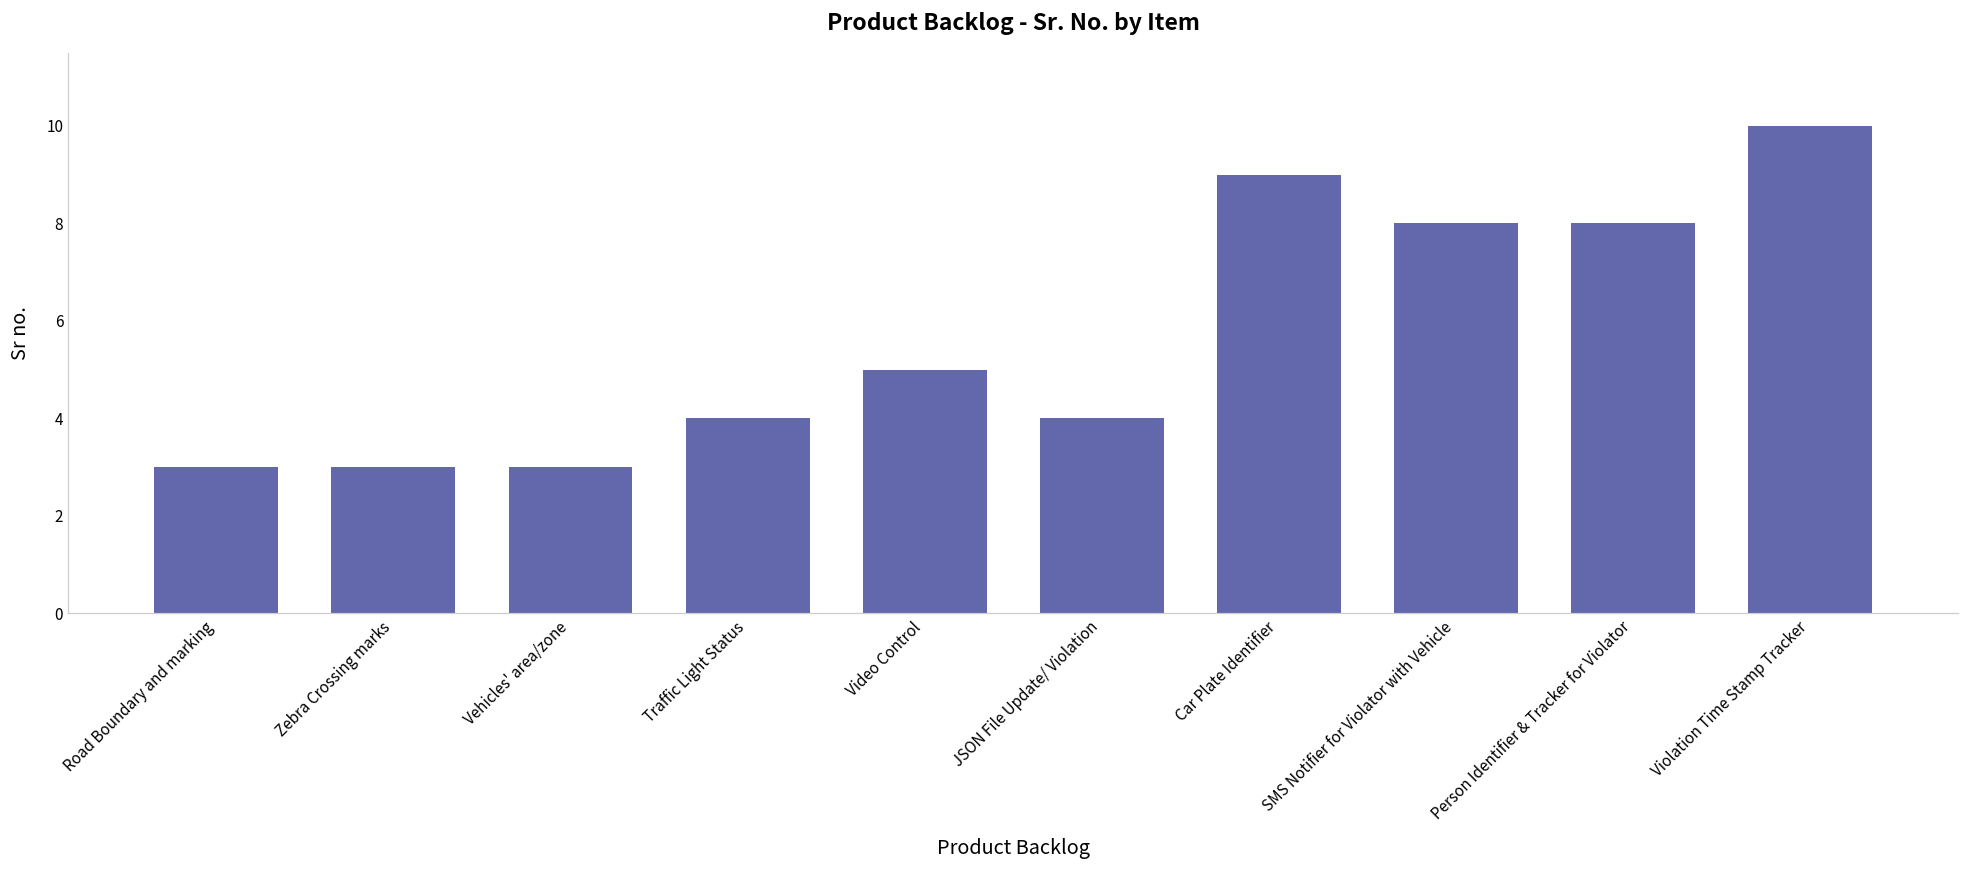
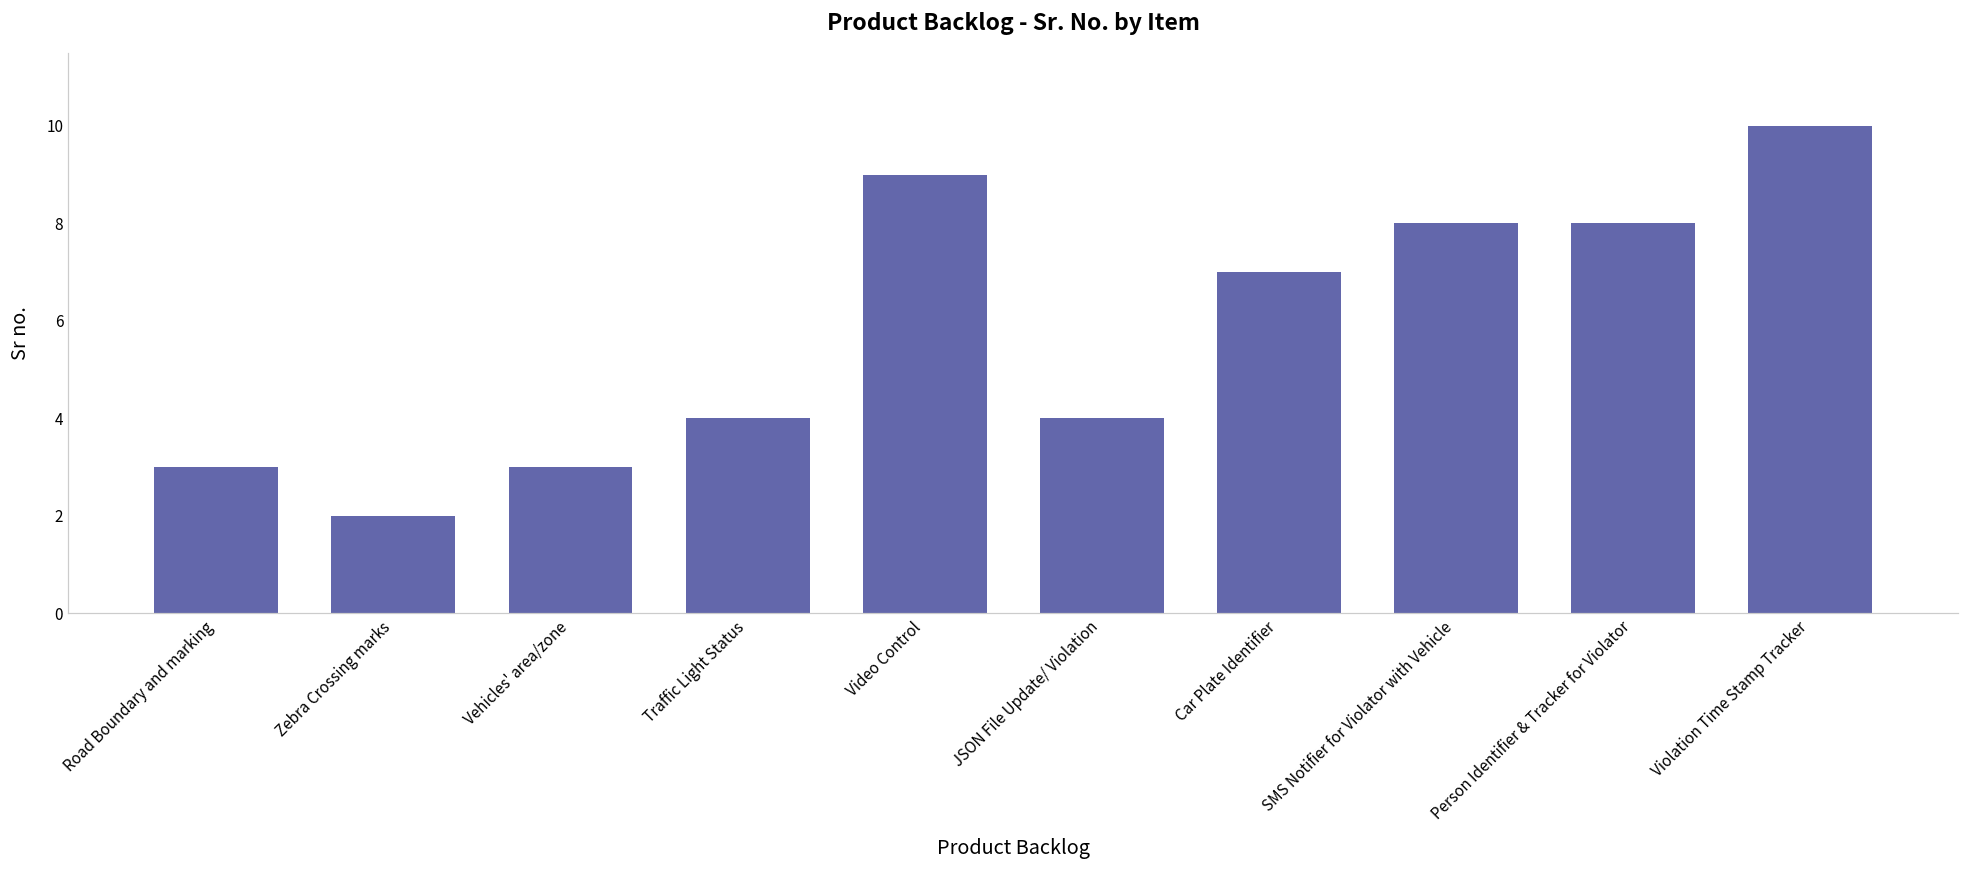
  {
    "Road Boundary and marking": 3,
-   "Zebra Crossing marks": 3,
+   "Zebra Crossing marks": 2,
    "Vehicles' area/zone": 3,
    "Traffic Light Status": 4,
-   "Video Control": 5,
+   "Video Control": 9,
    "JSON File Update/ Violation": 4,
-   "Car Plate Identifier": 9,
+   "Car Plate Identifier": 7,
    "SMS Notifier for Violator with Vehicle": 8,
    "Person Identifier & Tracker for Violator": 8,
    "Violation Time Stamp Tracker": 10
  }
